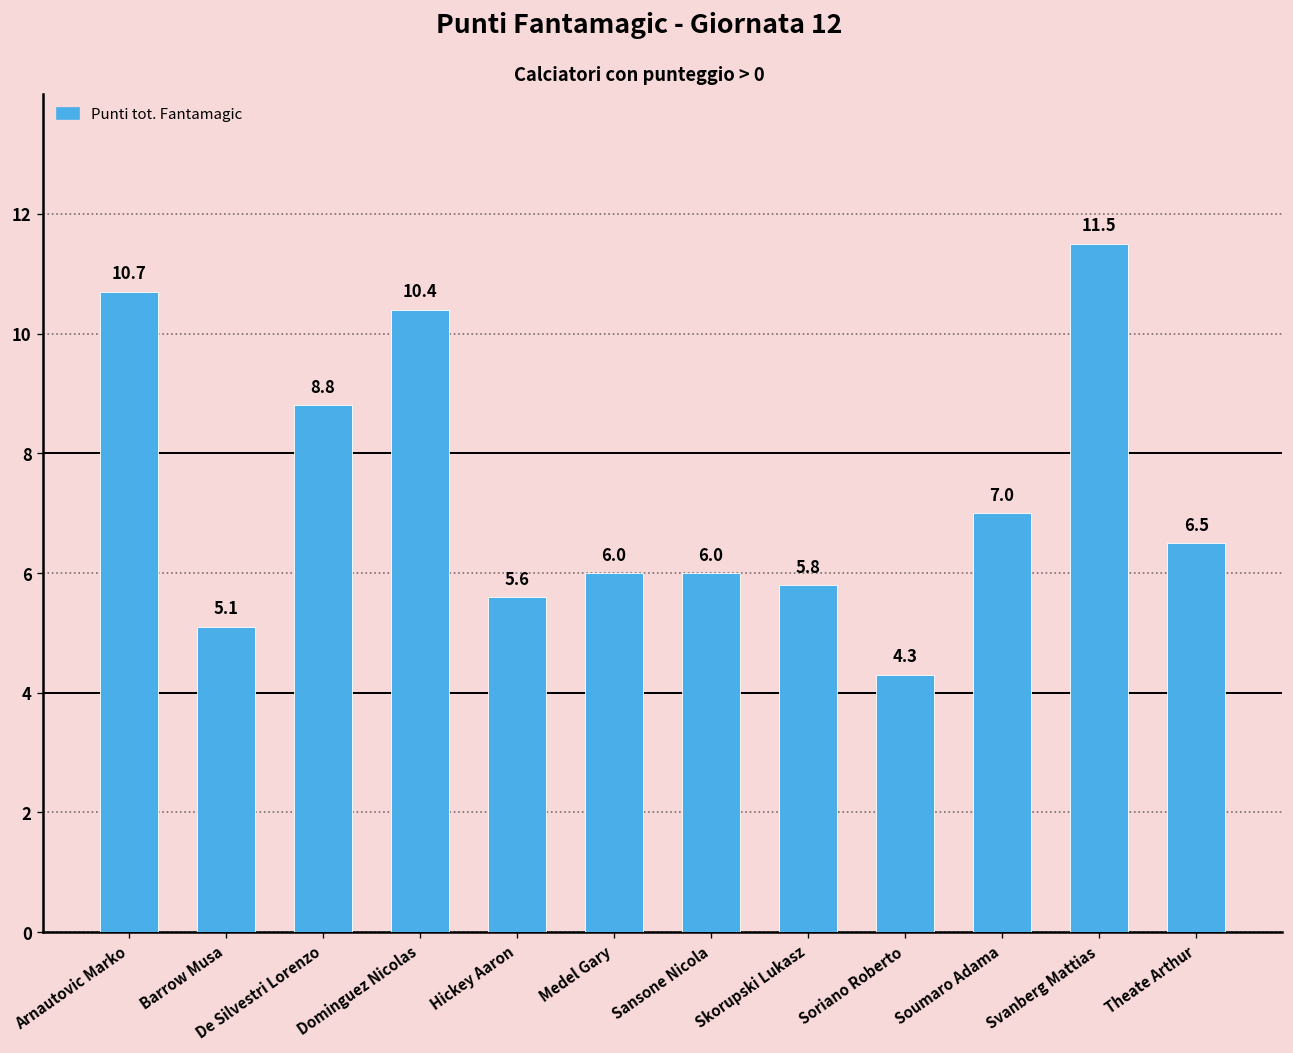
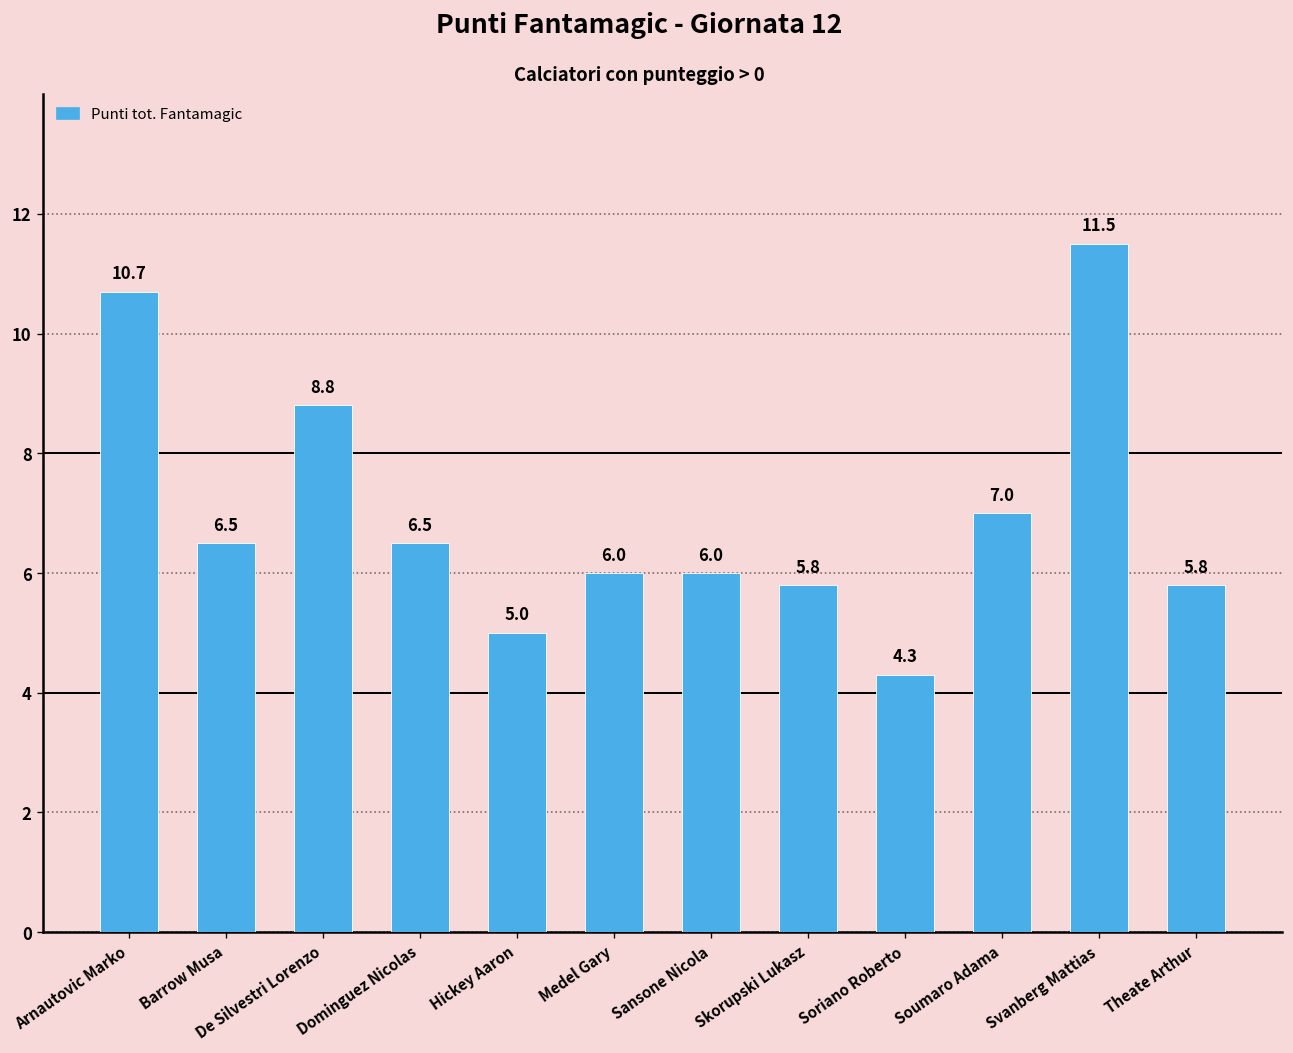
  {
    "Arnautovic Marko": 10.7,
-   "Barrow Musa": 5.1,
+   "Barrow Musa": 6.5,
    "De Silvestri Lorenzo": 8.8,
-   "Dominguez Nicolas": 10.4,
-   "Hickey Aaron": 5.6,
+   "Dominguez Nicolas": 6.5,
+   "Hickey Aaron": 5.0,
    "Medel Gary": 6.0,
    "Sansone Nicola": 6.0,
    "Skorupski Lukasz": 5.8,
    "Soriano Roberto": 4.3,
    "Soumaro Adama": 7.0,
    "Svanberg Mattias": 11.5,
-   "Theate Arthur": 6.5
+   "Theate Arthur": 5.8
  }
